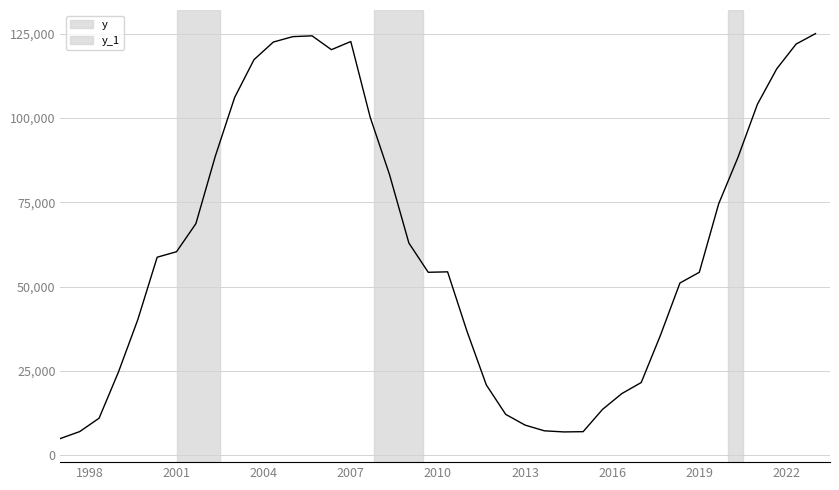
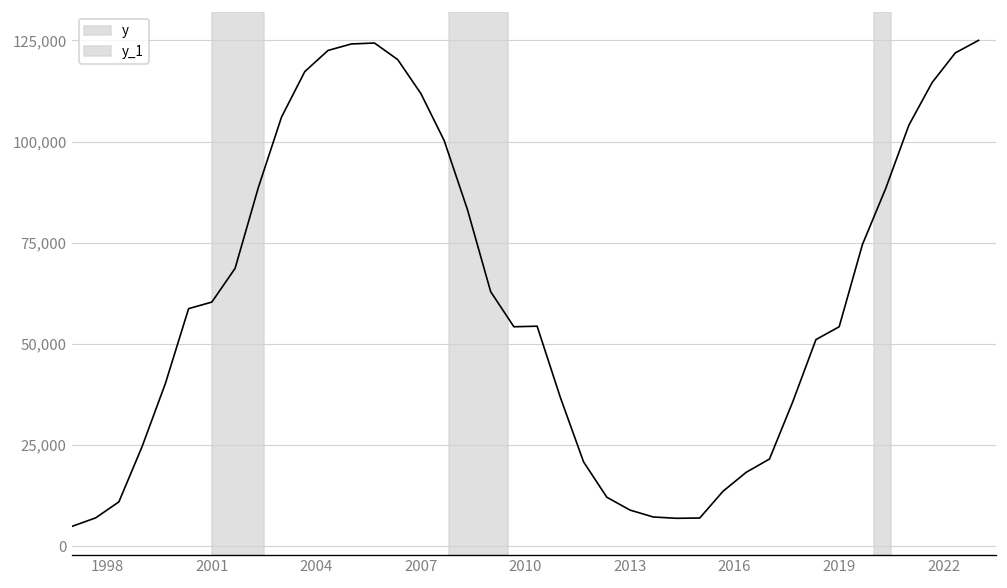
  {
    "2001": "60,000",
-   "2007": "123,000",
+   "2007": "112,000",
    "2013": "9,000",
    "2019": "54,000"
  }
